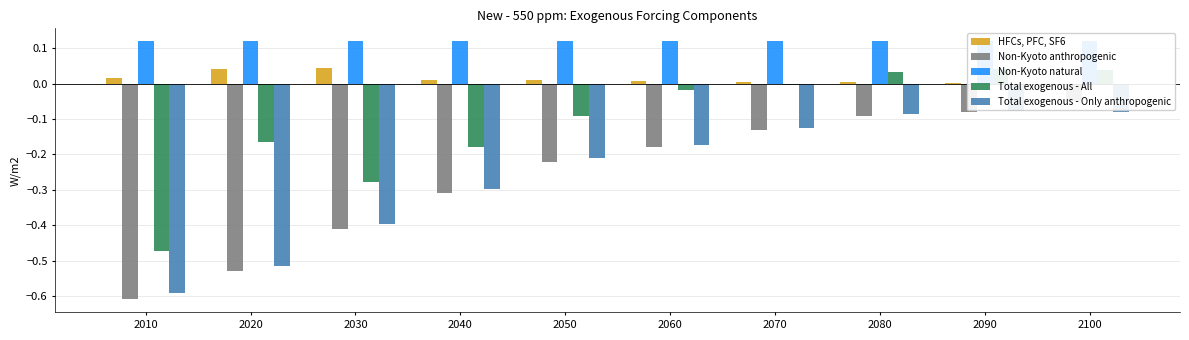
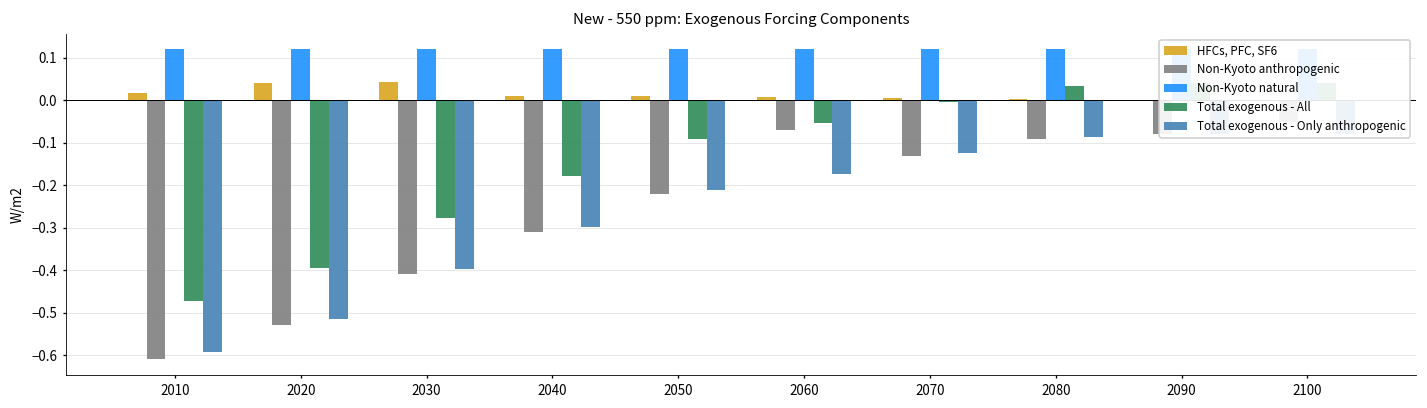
  {
    "HFCs, PFC, SF6": {
      "2010": 0.02,
      "2020": 0.04,
      "2030": 0.04,
      "2040": 0.01,
      "2050": 0.01,
      "2060": 0.01
    },
    "Non-Kyoto anthropogenic": {
      "2010": -0.61,
      "2020": -0.53,
      "2030": -0.41,
      "2040": -0.31,
      "2050": -0.22,
-     "2060": -0.18,
+     "2060": -0.07,
      "2070": -0.13,
      "2080": -0.09,
      "2090": -0.08
    },
    "Non-Kyoto natural": {
      "2010": 0.12,
      "2020": 0.12,
      "2030": 0.12,
      "2040": 0.12,
      "2050": 0.12,
      "2060": 0.12,
      "2070": 0.12,
      "2080": 0.12
    },
    "Total exogenous - All": {
      "2010": -0.47,
-     "2020": -0.16,
+     "2020": -0.39,
      "2030": -0.28,
      "2040": -0.18,
      "2050": -0.09,
-     "2060": -0.02,
+     "2060": -0.05,
      "2080": 0.03
    },
    "Total exogenous - Only anthropogenic": {
      "2010": -0.59,
      "2020": -0.51,
      "2030": -0.40,
      "2040": -0.30,
      "2050": -0.21,
      "2060": -0.17,
      "2070": -0.12,
      "2080": -0.09,
      "2090": -0.08,
      "2100": -0.08
    }
  }
